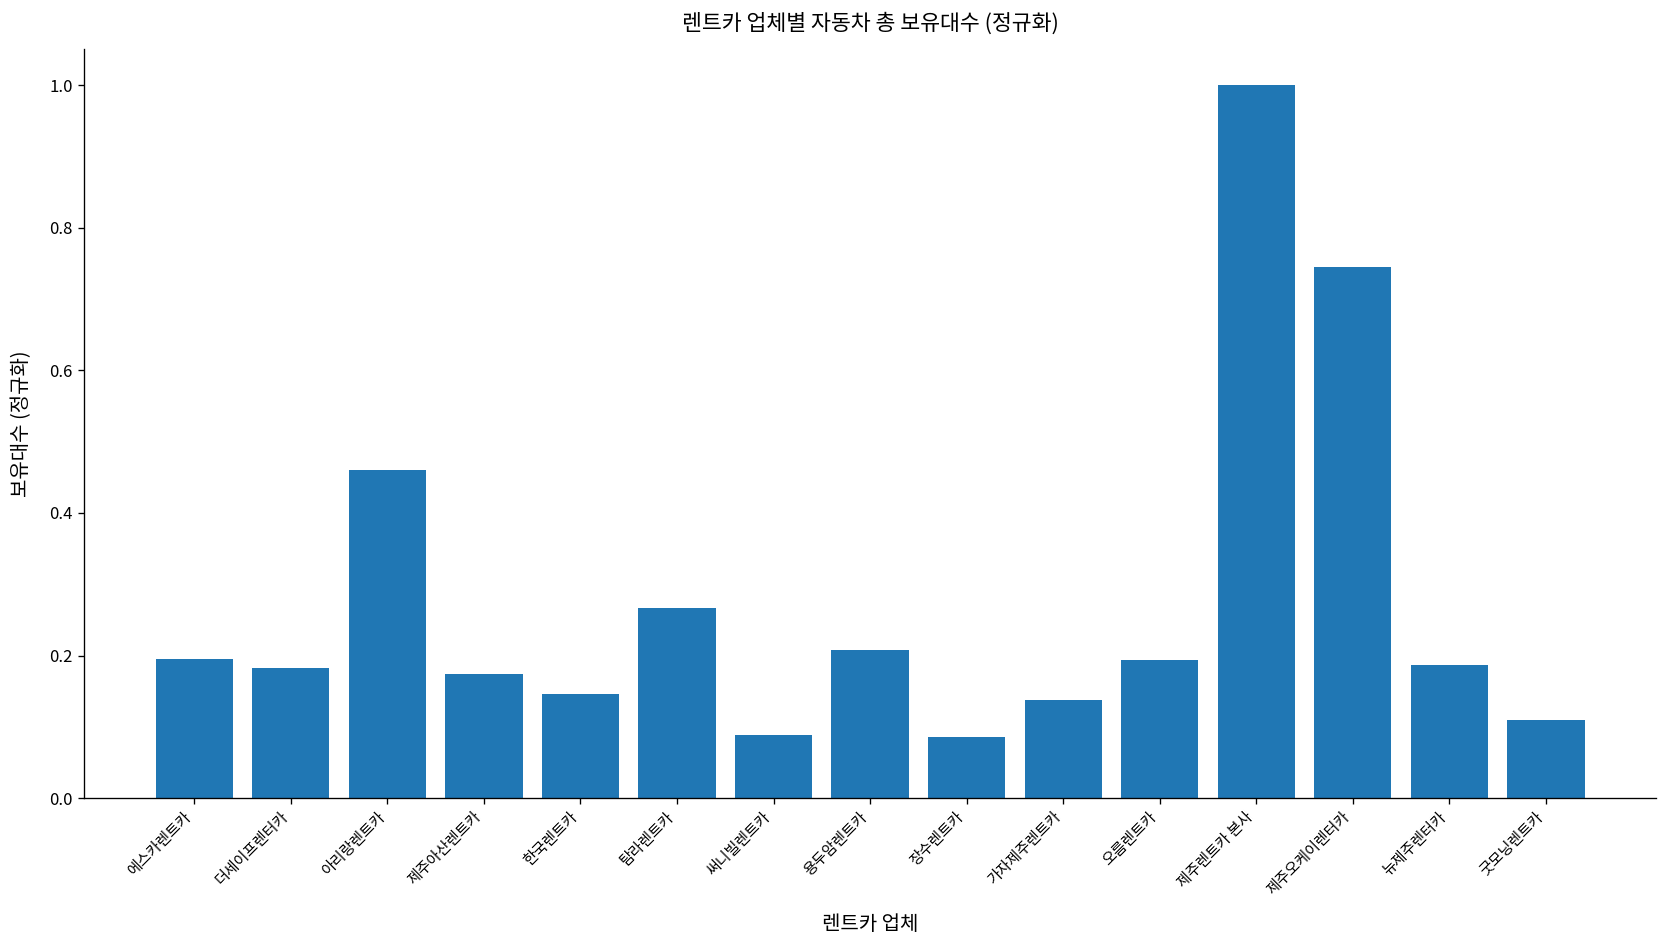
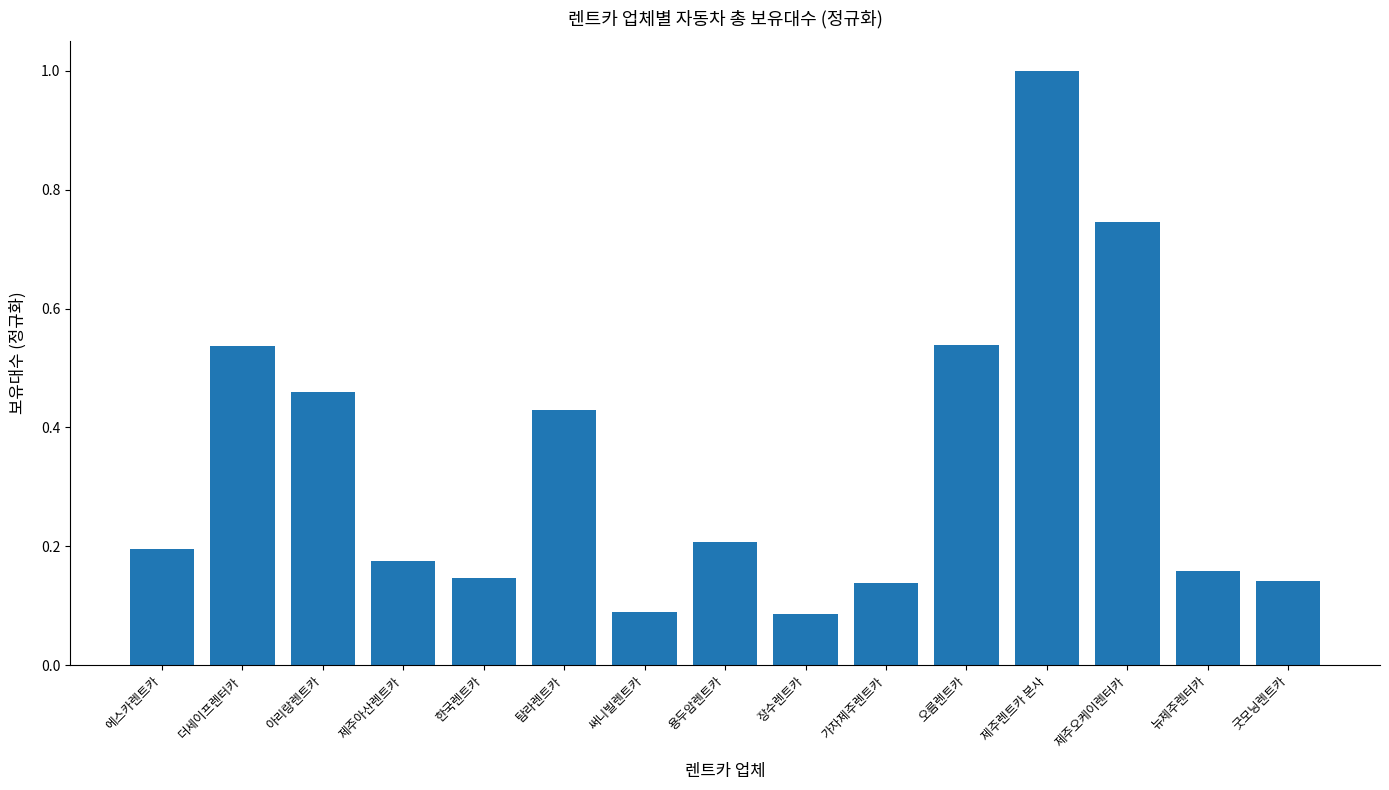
  {
    "에스카렌트카": 0.20,
-   "더세이프렌터카": 0.18,
+   "더세이프렌터카": 0.54,
    "아리랑렌트카": 0.46,
    "제주아산렌트카": 0.17,
    "한국렌트카": 0.15,
-   "탐라렌트카": 0.27,
+   "탐라렌트카": 0.43,
    "써니빌렌트카": 0.09,
    "용두암렌트카": 0.21,
    "장수렌트카": 0.09,
    "가자제주렌트카": 0.14,
-   "오름렌트카": 0.19,
+   "오름렌트카": 0.54,
    "제주렌트카 본사": 1.00,
    "제주오케이렌터카": 0.75,
-   "뉴제주렌터카": 0.19,
-   "굿모닝렌트카": 0.11
+   "뉴제주렌터카": 0.16,
+   "굿모닝렌트카": 0.14
  }
